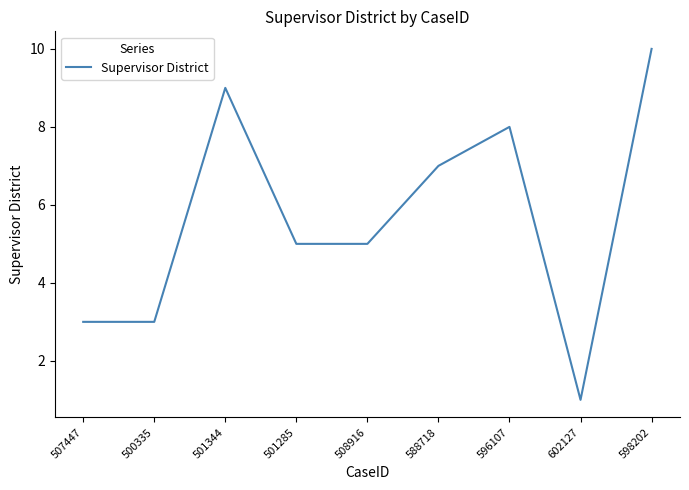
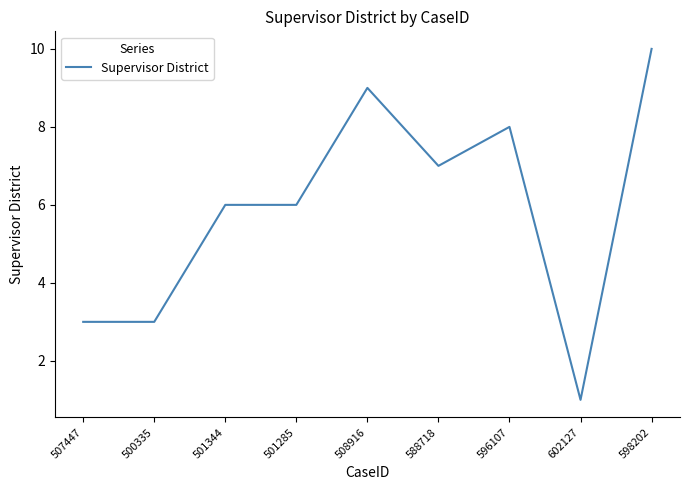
  {
    "507447": 3,
    "500335": 3,
-   "501344": 9,
-   "501285": 5,
-   "508916": 5,
+   "501344": 6,
+   "501285": 6,
+   "508916": 9,
    "588718": 7,
    "596107": 8,
    "602127": 1,
    "598202": 10
  }
